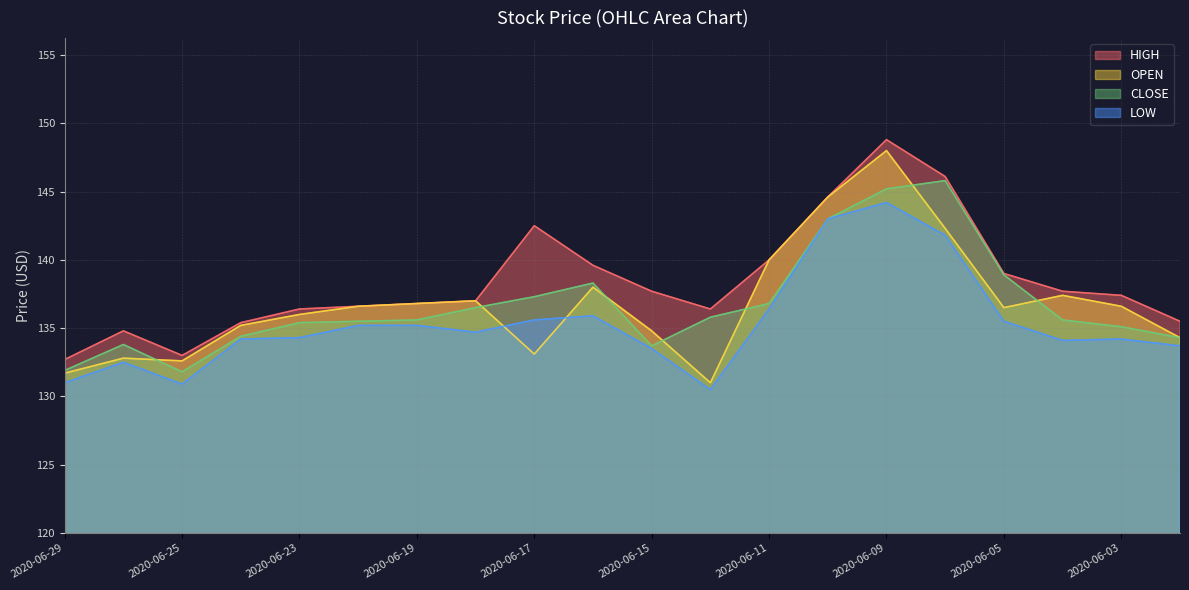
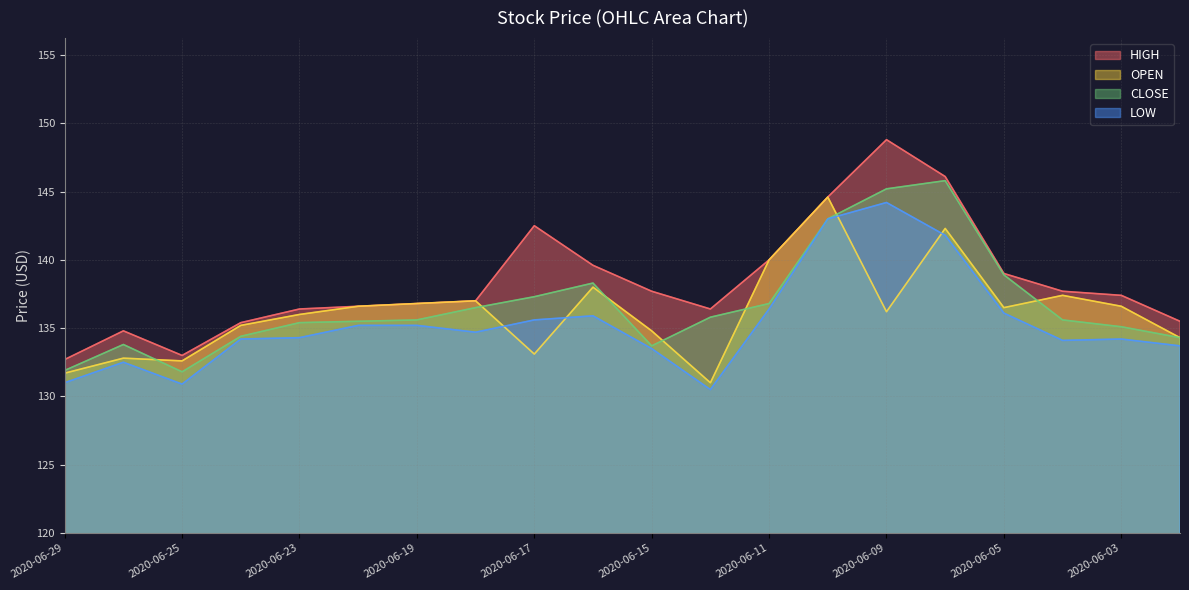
  {
    "HIGH": {
      "2020-06-29": 132.7,
      "2020-06-25": 133.0,
      "2020-06-23": 136.4,
      "2020-06-17": 142.5,
      "2020-06-15": 137.7,
      "2020-06-09": 148.8,
      "2020-06-03": 137.4
    },
    "OPEN": {
      "2020-06-29": 131.7,
      "2020-06-25": 132.6,
      "2020-06-23": 136.0,
      "2020-06-17": 133.1,
      "2020-06-15": 134.8,
-     "2020-06-09": 148.0,
+     "2020-06-09": 136.2,
      "2020-06-05": 136.5,
      "2020-06-03": 136.6
    },
    "CLOSE": {
      "2020-06-29": 131.9,
      "2020-06-25": 131.8,
      "2020-06-23": 135.4,
      "2020-06-19": 135.6,
      "2020-06-17": 137.3,
      "2020-06-15": 133.7,
      "2020-06-11": 136.8,
      "2020-06-09": 145.2,
      "2020-06-03": 135.1
    },
    "LOW": {
      "2020-06-29": 131.0,
      "2020-06-25": 130.9,
      "2020-06-23": 134.3,
      "2020-06-19": 135.2,
      "2020-06-17": 135.6,
      "2020-06-15": 133.5,
      "2020-06-11": 136.4,
      "2020-06-09": 144.2,
-     "2020-06-05": 135.5,
+     "2020-06-05": 136.1,
      "2020-06-03": 134.2
    }
  }
